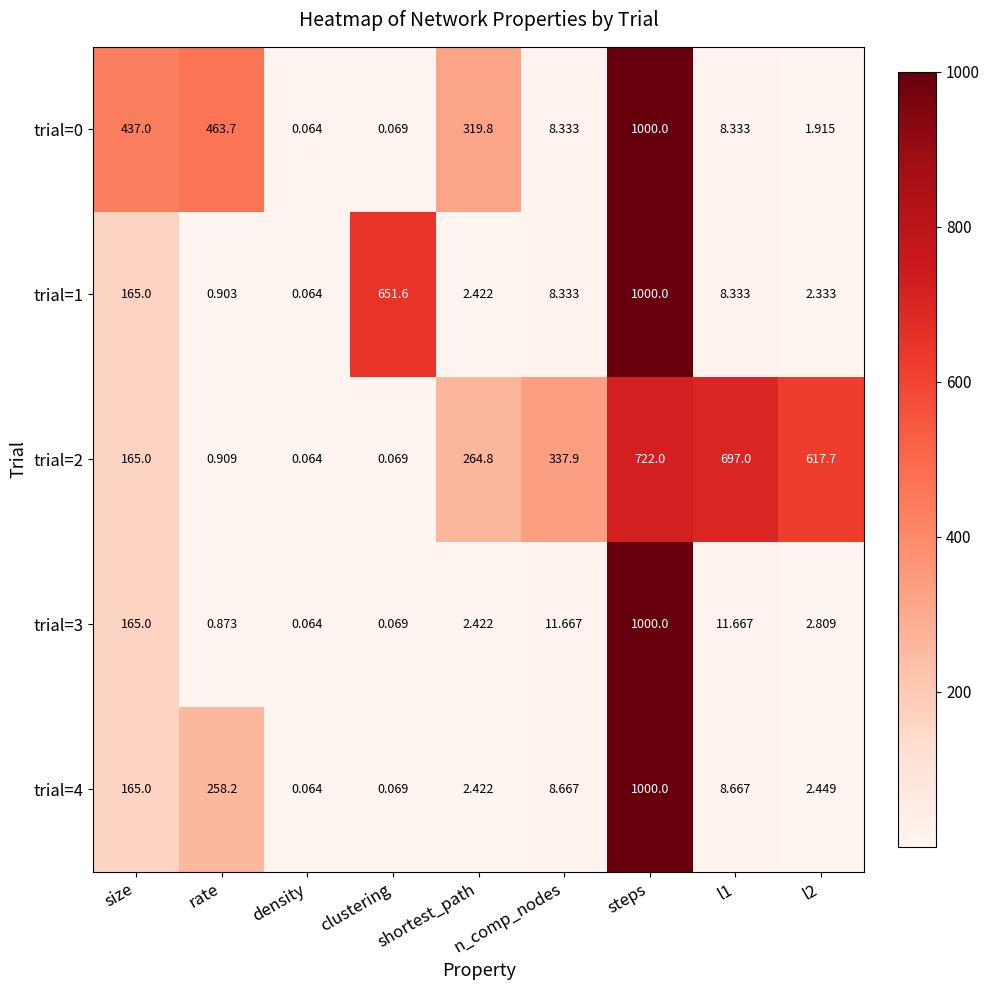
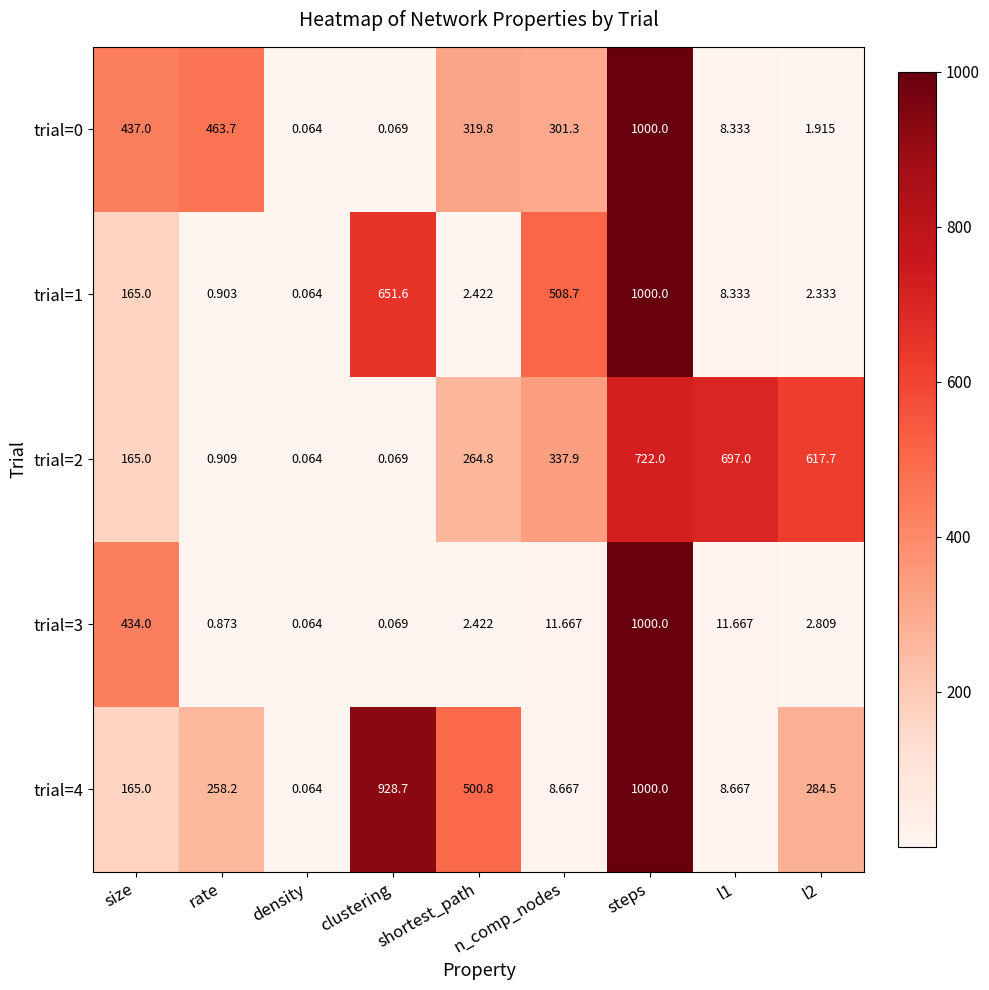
  {
    "trial=0": {
      "size": 437.0,
      "rate": 463.7,
      "density": 0.064,
      "clustering": 0.069,
      "shortest_path": 319.8,
-     "n_comp_nodes": 8.333,
+     "n_comp_nodes": 301.3,
      "steps": 1000.0,
      "l1": 8.333,
      "l2": 1.915
    },
    "trial=1": {
      "size": 165.0,
      "rate": 0.903,
      "density": 0.064,
      "clustering": 651.6,
      "shortest_path": 2.422,
-     "n_comp_nodes": 8.333,
+     "n_comp_nodes": 508.7,
      "steps": 1000.0,
      "l1": 8.333,
      "l2": 2.333
    },
    "trial=2": {
      "size": 165.0,
      "rate": 0.909,
      "density": 0.064,
      "clustering": 0.069,
      "shortest_path": 264.8,
      "n_comp_nodes": 337.9,
      "steps": 722.0,
      "l1": 697.0,
      "l2": 617.7
    },
    "trial=3": {
-     "size": 165.0,
+     "size": 434.0,
      "rate": 0.873,
      "density": 0.064,
      "clustering": 0.069,
      "shortest_path": 2.422,
      "n_comp_nodes": 11.667,
      "steps": 1000.0,
      "l1": 11.667,
      "l2": 2.809
    },
    "trial=4": {
      "size": 165.0,
      "rate": 258.2,
      "density": 0.064,
-     "clustering": 0.069,
-     "shortest_path": 2.422,
+     "clustering": 928.7,
+     "shortest_path": 500.8,
      "n_comp_nodes": 8.667,
      "steps": 1000.0,
      "l1": 8.667,
-     "l2": 2.449
+     "l2": 284.5
    }
  }
